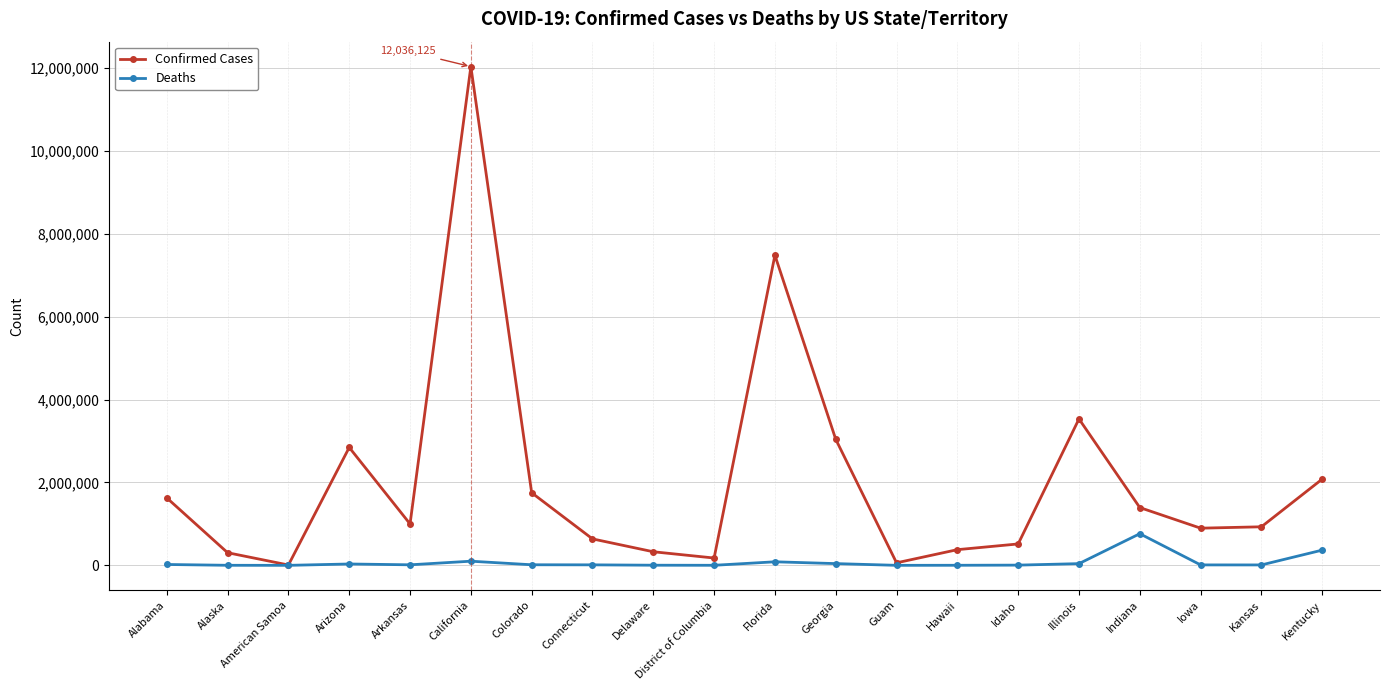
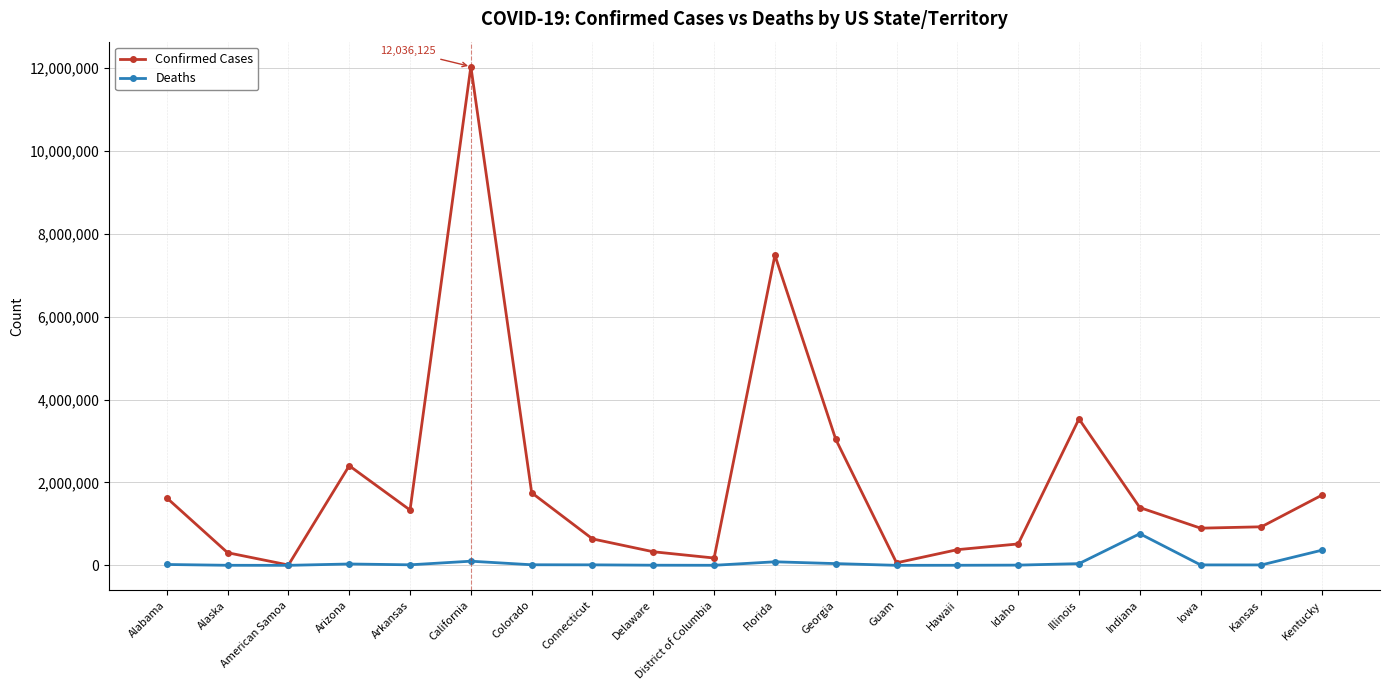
  {
    "Confirmed Cases": {
      "Alabama": "1,600,000",
      "Alaska": "300,000",
-     "Arizona": "2,800,000",
-     "Arkansas": "1,000,000",
+     "Arizona": "2,400,000",
+     "Arkansas": "1,300,000",
      "Colorado": "1,800,000",
      "Connecticut": "600,000",
      "Delaware": "300,000",
      "District of Columbia": "200,000",
      "Florida": "7,500,000",
      "Georgia": "3,000,000",
      "Hawaii": "400,000",
      "Idaho": "500,000",
      "Illinois": "3,500,000",
      "Indiana": "1,400,000",
      "Iowa": "900,000",
      "Kansas": "900,000",
-     "Kentucky": "2,100,000"
+     "Kentucky": "1,700,000"
    },
    "Deaths": {
      "Alabama": "0",
      "Alaska": "0",
      "Arizona": "0",
      "Arkansas": "0",
      "California": "100,000",
      "Colorado": "0",
      "Connecticut": "0",
      "Delaware": "0",
      "District of Columbia": "0",
      "Florida": "100,000",
      "Georgia": "0",
      "Hawaii": "0",
      "Idaho": "0",
      "Illinois": "0",
      "Indiana": "800,000",
      "Iowa": "0",
      "Kansas": "0",
      "Kentucky": "400,000"
    }
  }
